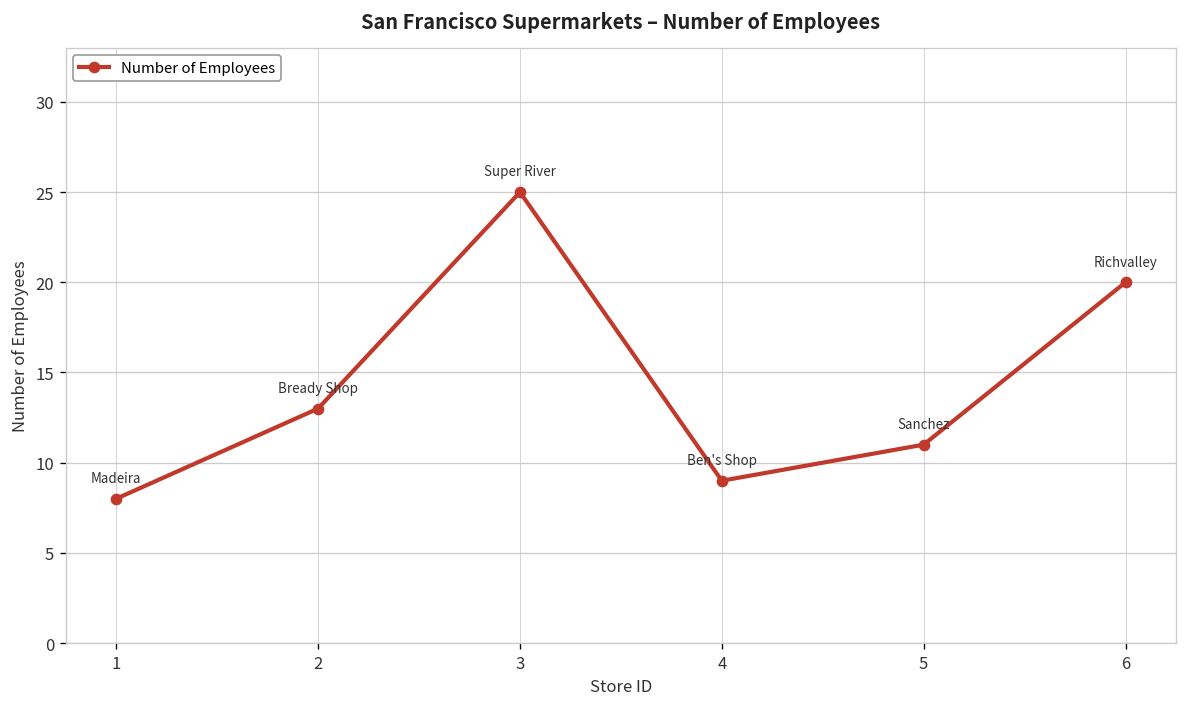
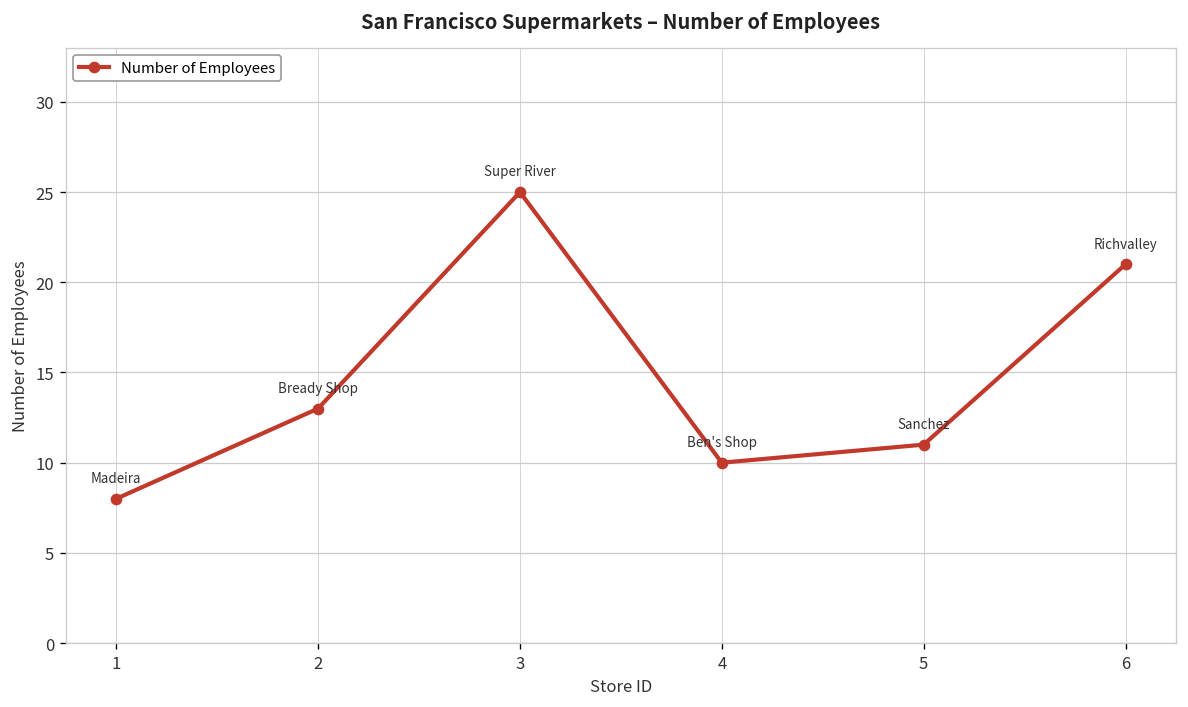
  {
    "1": 8,
    "2": 13,
    "3": 25,
-   "4": 9,
+   "4": 10,
    "5": 11,
-   "6": 20
+   "6": 21
  }
